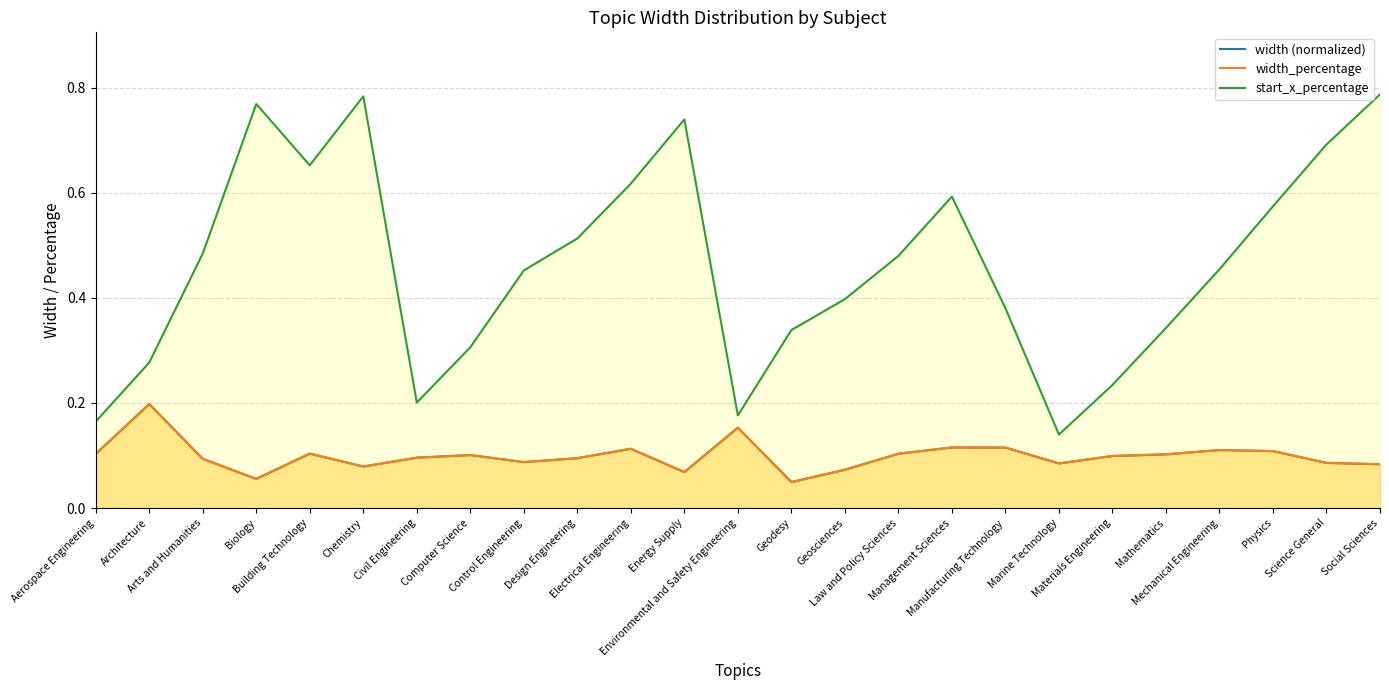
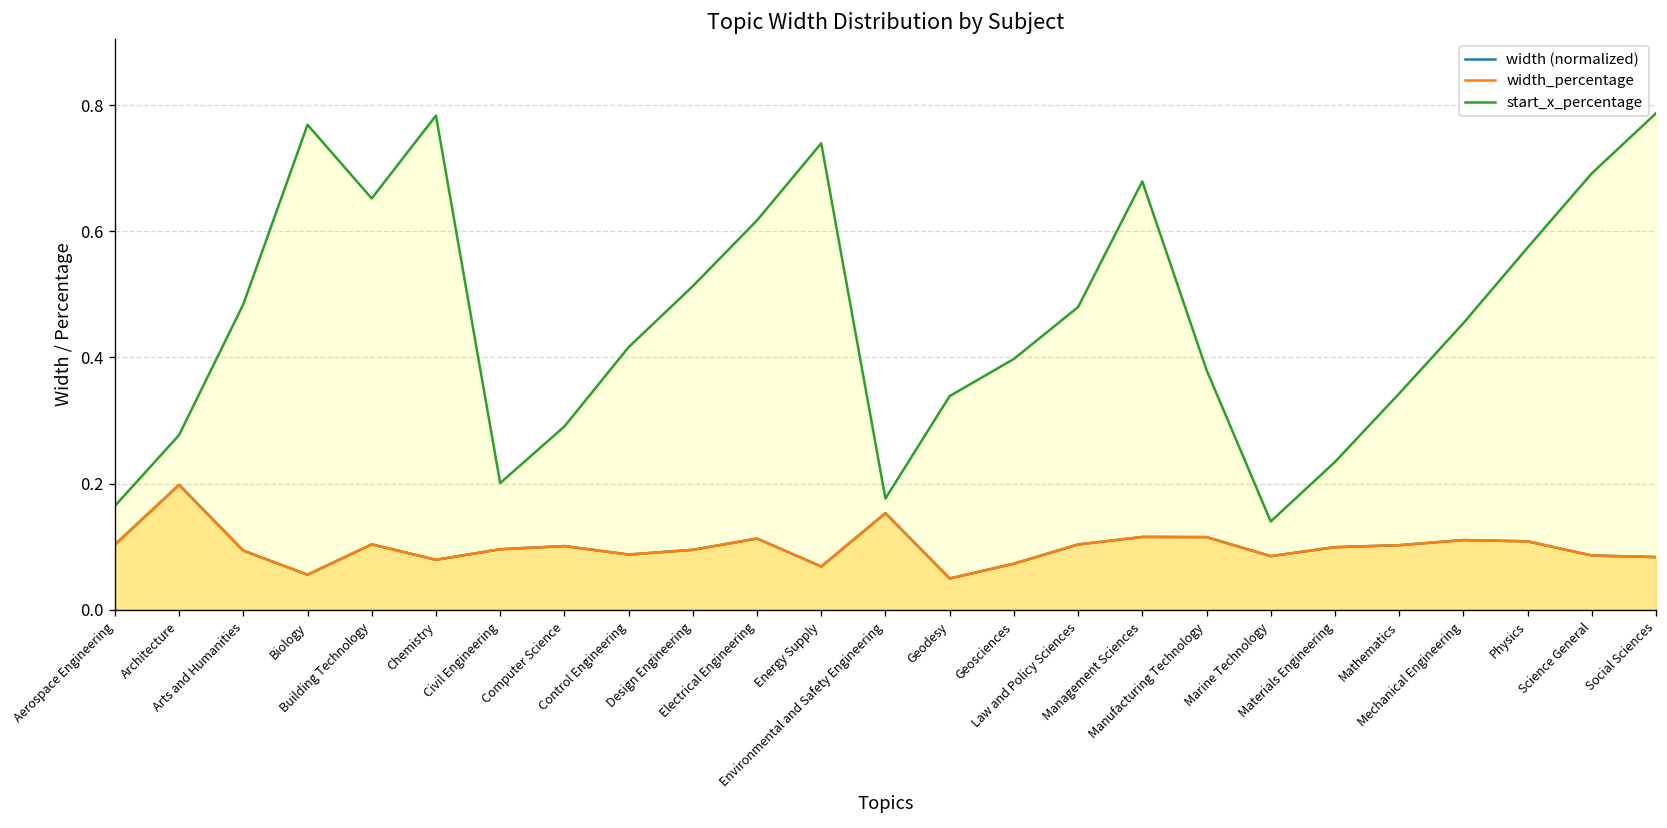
  {
    "width_percentage": {
      "Aerospace Engineering": 0.10,
      "Architecture": 0.20,
      "Arts and Humanities": 0.09,
      "Biology": 0.06,
      "Building Technology": 0.10,
      "Chemistry": 0.08,
      "Civil Engineering": 0.10,
      "Computer Science": 0.10,
      "Control Engineering": 0.09,
      "Design Engineering": 0.10,
      "Electrical Engineering": 0.11,
      "Energy Supply": 0.07,
      "Environmental and Safety Engineering": 0.15,
      "Geodesy": 0.05,
      "Geosciences": 0.07,
      "Law and Policy Sciences": 0.10,
      "Management Sciences": 0.12,
      "Manufacturing Technology": 0.12,
      "Marine Technology": 0.09,
      "Materials Engineering": 0.10,
      "Mathematics": 0.10,
      "Mechanical Engineering": 0.11,
      "Physics": 0.11,
      "Science General": 0.09,
      "Social Sciences": 0.08
    },
    "start_x_percentage": {
      "Aerospace Engineering": 0.16,
      "Architecture": 0.28,
      "Arts and Humanities": 0.48,
      "Biology": 0.77,
      "Building Technology": 0.65,
      "Chemistry": 0.78,
      "Civil Engineering": 0.20,
-     "Computer Science": 0.31,
-     "Control Engineering": 0.45,
+     "Computer Science": 0.29,
+     "Control Engineering": 0.42,
      "Design Engineering": 0.51,
      "Electrical Engineering": 0.62,
      "Energy Supply": 0.74,
      "Environmental and Safety Engineering": 0.18,
      "Geodesy": 0.34,
      "Geosciences": 0.40,
      "Law and Policy Sciences": 0.48,
-     "Management Sciences": 0.59,
+     "Management Sciences": 0.68,
      "Manufacturing Technology": 0.38,
      "Marine Technology": 0.14,
      "Materials Engineering": 0.23,
      "Mathematics": 0.34,
      "Mechanical Engineering": 0.45,
      "Physics": 0.57,
      "Science General": 0.69,
      "Social Sciences": 0.79
    }
  }
